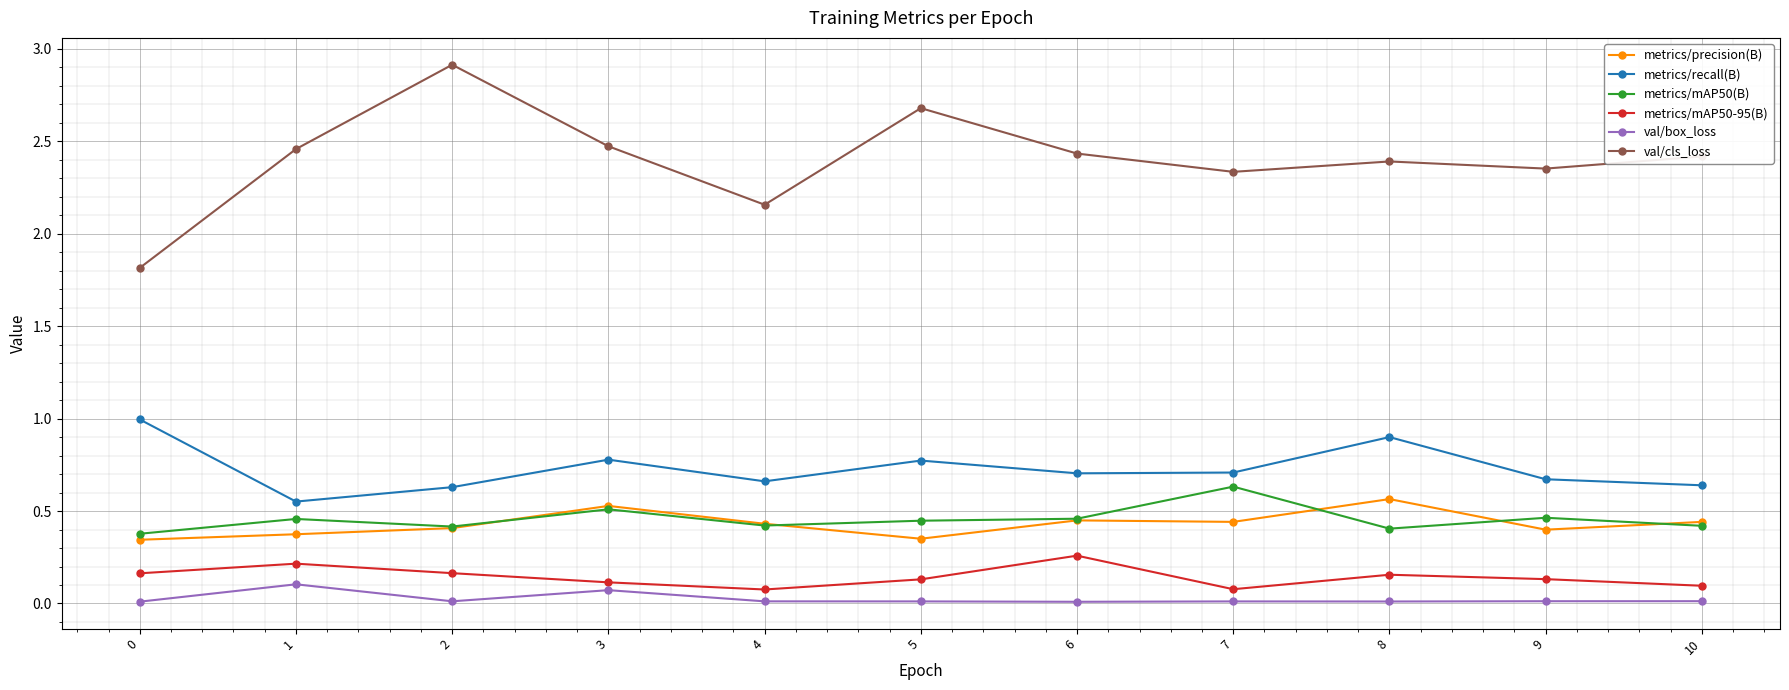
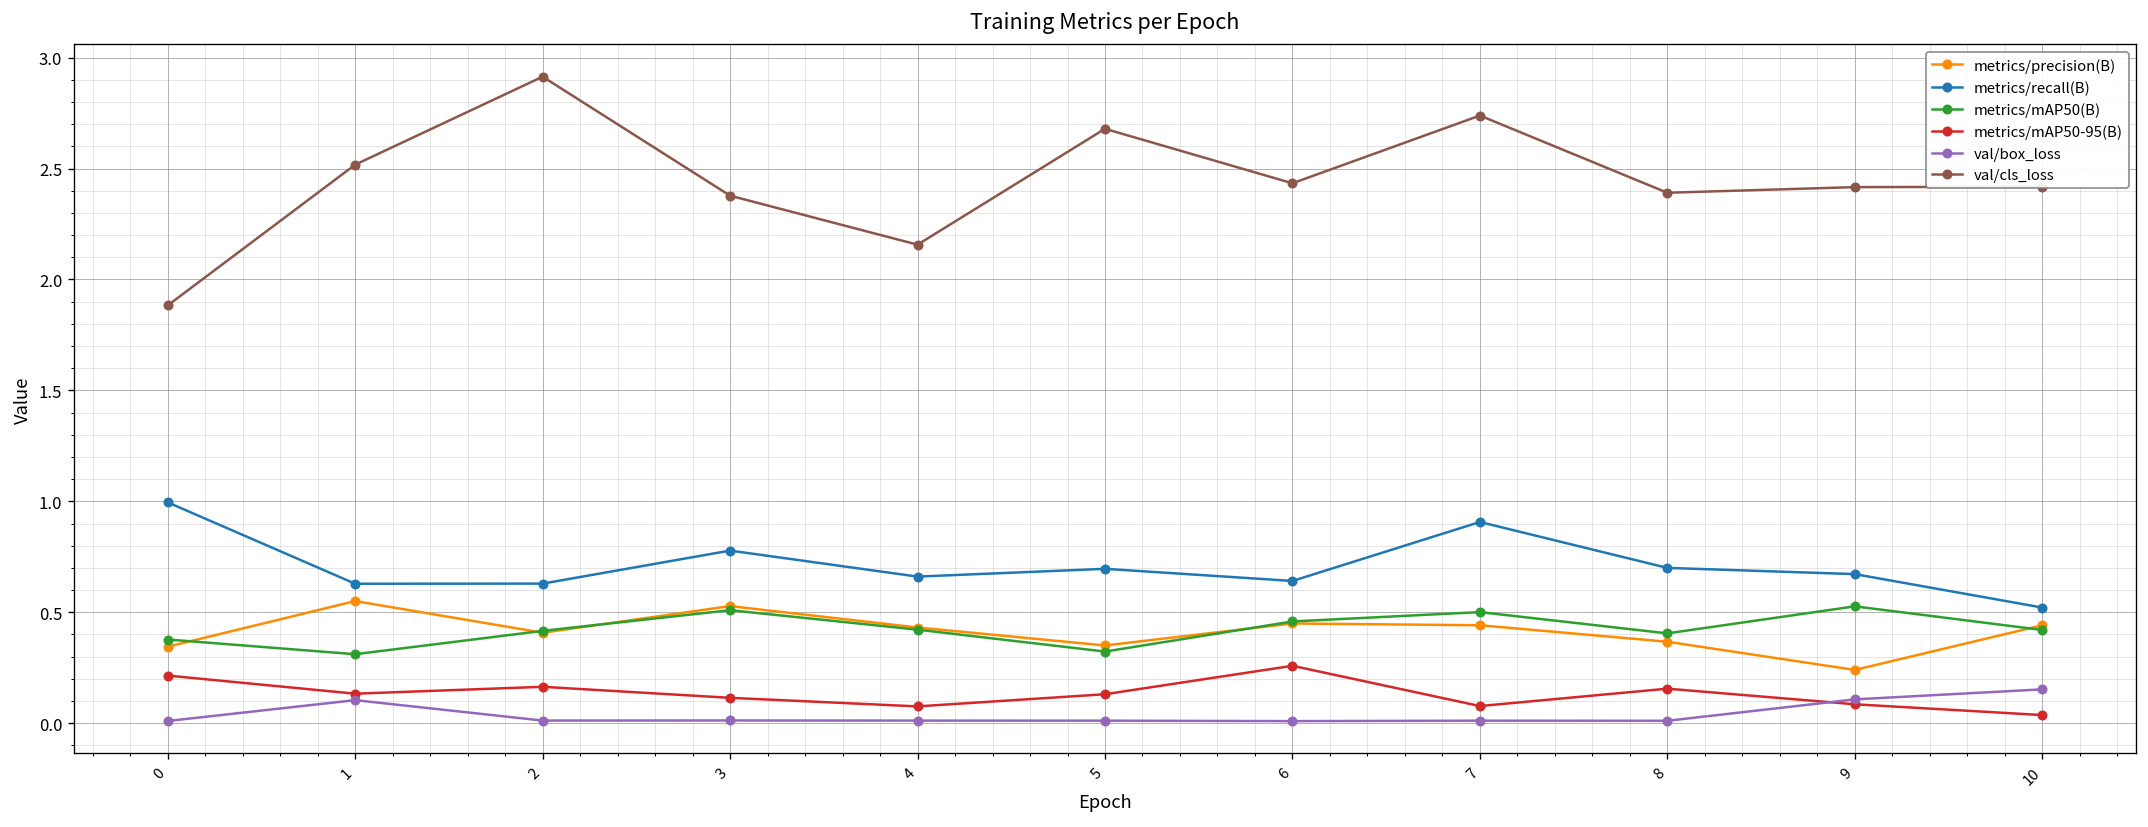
  {
    "metrics/precision(B)": {
      "0": 0.34,
-     "1": 0.37,
+     "1": 0.55,
      "3": 0.53,
      "5": 0.35,
      "7": 0.44,
-     "8": 0.56,
-     "9": 0.40,
+     "8": 0.37,
+     "9": 0.24,
      "10": 0.44
    },
    "metrics/recall(B)": {
      "0": 1.00,
-     "1": 0.55,
+     "1": 0.63,
      "2": 0.63,
      "3": 0.78,
      "4": 0.66,
-     "5": 0.77,
-     "6": 0.70,
-     "7": 0.71,
-     "8": 0.9,
+     "5": 0.70,
+     "6": 0.64,
+     "7": 0.91,
+     "8": 0.7,
      "9": 0.67,
-     "10": 0.64
+     "10": 0.52
    },
    "metrics/mAP50(B)": {
      "0": 0.38,
-     "1": 0.46,
+     "1": 0.31,
      "3": 0.51,
-     "5": 0.45,
-     "7": 0.63,
+     "5": 0.32,
+     "7": 0.50,
      "8": 0.40,
-     "9": 0.46,
+     "9": 0.53,
      "10": 0.42
    },
    "metrics/mAP50-95(B)": {
-     "0": 0.16,
-     "1": 0.22,
+     "0": 0.21,
+     "1": 0.13,
      "2": 0.16,
      "3": 0.11,
      "4": 0.08,
      "5": 0.13,
      "6": 0.26,
      "7": 0.08,
      "8": 0.16,
-     "9": 0.13,
-     "10": 0.10
+     "9": 0.09,
+     "10": 0.04
    },
    "val/box_loss": {
      "0": 0.01,
      "1": 0.10,
      "2": 0.01,
-     "3": 0.07,
+     "3": 0.01,
      "4": 0.01,
      "5": 0.01,
      "6": 0.01,
      "7": 0.01,
      "8": 0.01,
-     "9": 0.01,
-     "10": 0.01
+     "9": 0.11,
+     "10": 0.15
    },
    "val/cls_loss": {
-     "0": 1.82,
-     "1": 2.46,
+     "0": 1.88,
+     "1": 2.52,
      "2": 2.91,
-     "3": 2.47,
+     "3": 2.38,
      "4": 2.16,
      "5": 2.68,
      "6": 2.43,
-     "7": 2.33,
+     "7": 2.74,
      "8": 2.39,
-     "9": 2.35
+     "9": 2.42
    }
  }
